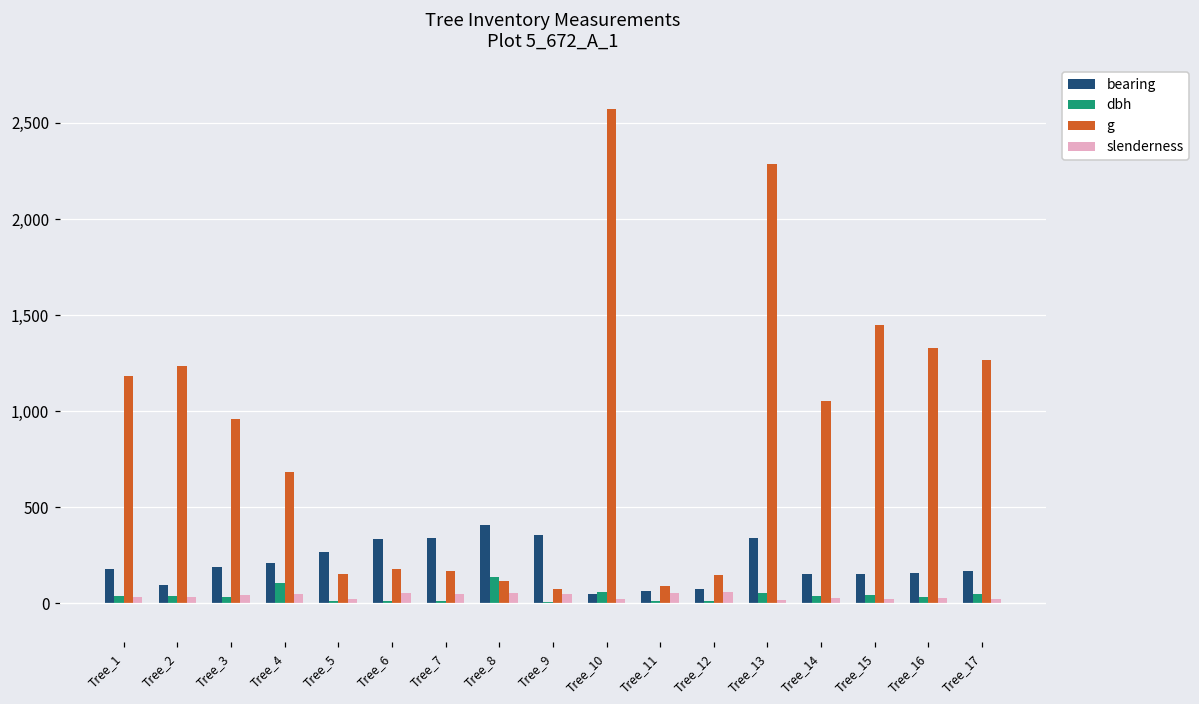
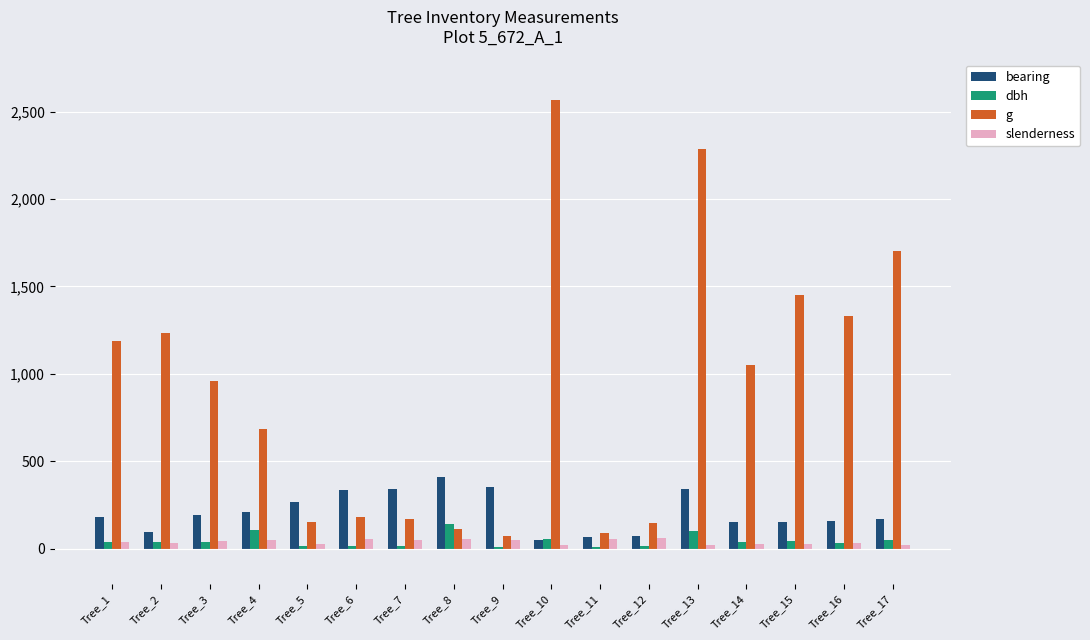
  {
    "bearing": {
      "Tree_1": "180",
      "Tree_2": "100",
      "Tree_3": "190",
      "Tree_4": "210",
      "Tree_5": "270",
      "Tree_6": "340",
      "Tree_7": "340",
      "Tree_8": "410",
      "Tree_9": "360",
      "Tree_10": "50",
      "Tree_11": "70",
      "Tree_12": "70",
      "Tree_13": "340",
      "Tree_14": "150",
      "Tree_15": "150",
      "Tree_16": "160",
      "Tree_17": "170"
    },
    "dbh": {
      "Tree_1": "40",
      "Tree_2": "40",
      "Tree_3": "30",
      "Tree_4": "100",
      "Tree_6": "20",
      "Tree_7": "10",
      "Tree_8": "140",
      "Tree_10": "60",
-     "Tree_13": "50",
+     "Tree_13": "100",
      "Tree_14": "40",
      "Tree_15": "40",
      "Tree_16": "30",
      "Tree_17": "50"
    },
    "g": {
      "Tree_1": "1,190",
      "Tree_2": "1,230",
      "Tree_3": "960",
      "Tree_4": "680",
      "Tree_5": "150",
      "Tree_6": "180",
      "Tree_7": "170",
      "Tree_8": "110",
      "Tree_9": "70",
      "Tree_10": "2,570",
      "Tree_11": "90",
      "Tree_12": "150",
      "Tree_13": "2,290",
      "Tree_14": "1,050",
      "Tree_15": "1,450",
      "Tree_16": "1,330",
-     "Tree_17": "1,270"
+     "Tree_17": "1,710"
    },
    "slenderness": {
      "Tree_1": "40",
      "Tree_2": "30",
      "Tree_3": "40",
      "Tree_4": "50",
      "Tree_5": "20",
      "Tree_6": "60",
      "Tree_7": "50",
      "Tree_8": "50",
      "Tree_9": "50",
      "Tree_10": "20",
      "Tree_11": "50",
      "Tree_12": "60",
      "Tree_13": "20",
      "Tree_14": "30",
      "Tree_15": "20",
      "Tree_16": "30",
      "Tree_17": "20"
    }
  }
